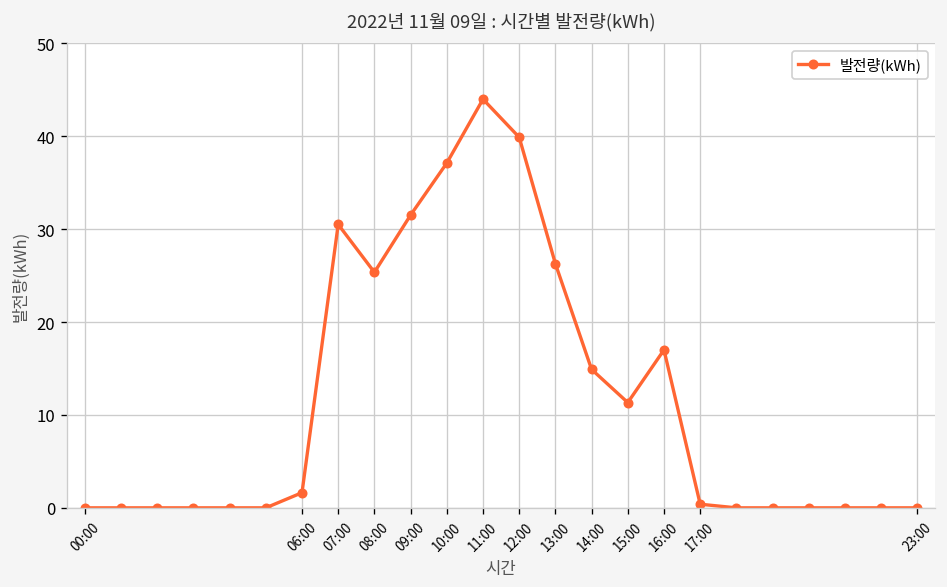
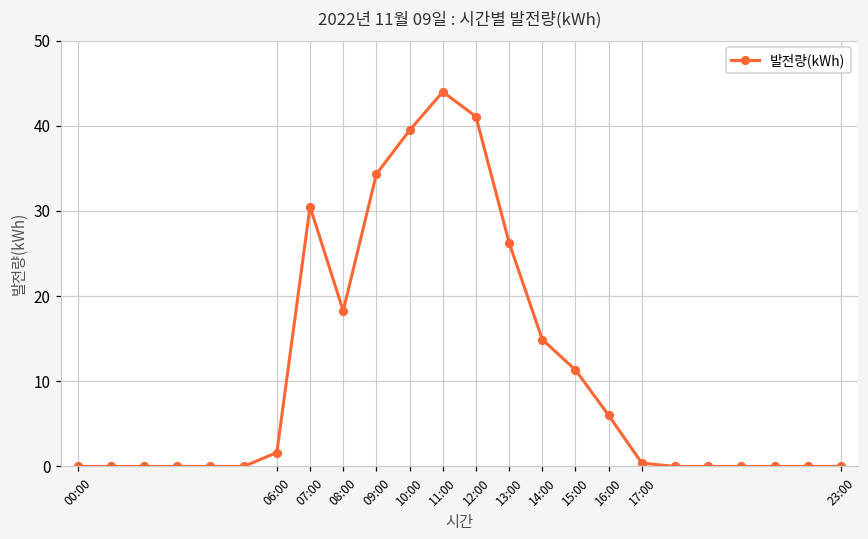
  {
    "00:00": 0,
    "06:00": 2,
    "07:00": 31,
-   "08:00": 25,
-   "09:00": 32,
-   "10:00": 37,
+   "08:00": 18,
+   "09:00": 34,
+   "10:00": 39,
    "11:00": 44,
-   "12:00": 40,
+   "12:00": 41,
    "13:00": 26,
    "14:00": 15,
    "15:00": 11,
-   "16:00": 17,
+   "16:00": 6,
    "17:00": 0,
    "23:00": 0
  }
